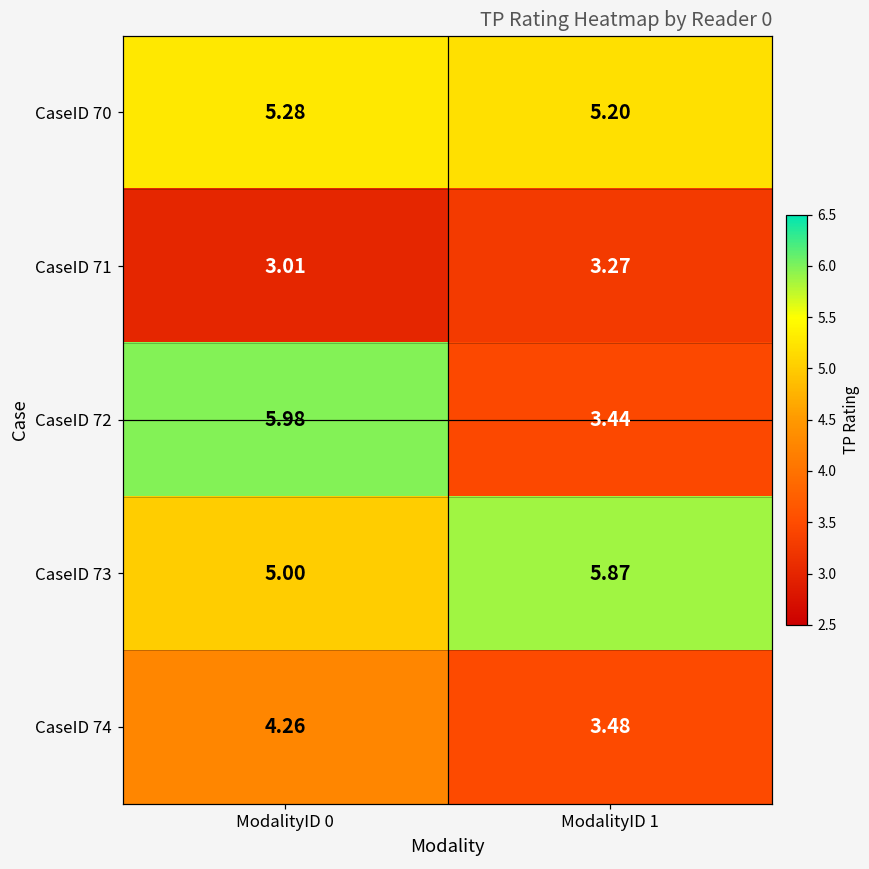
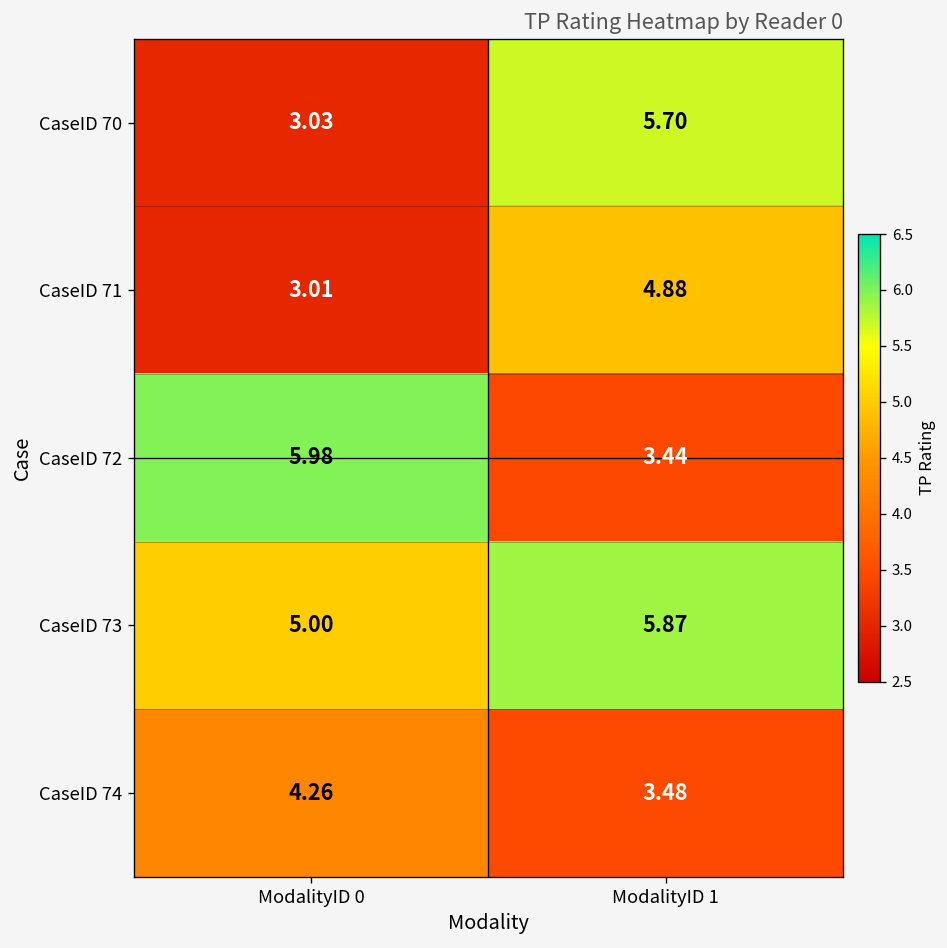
  {
    "CaseID 70": {
-     "ModalityID 0": 5.28,
-     "ModalityID 1": 5.20
+     "ModalityID 0": 3.03,
+     "ModalityID 1": 5.70
    },
    "CaseID 71": {
      "ModalityID 0": 3.01,
-     "ModalityID 1": 3.27
+     "ModalityID 1": 4.88
    },
    "CaseID 72": {
      "ModalityID 0": 5.98,
      "ModalityID 1": 3.44
    },
    "CaseID 73": {
      "ModalityID 0": 5.00,
      "ModalityID 1": 5.87
    },
    "CaseID 74": {
      "ModalityID 0": 4.26,
      "ModalityID 1": 3.48
    }
  }
